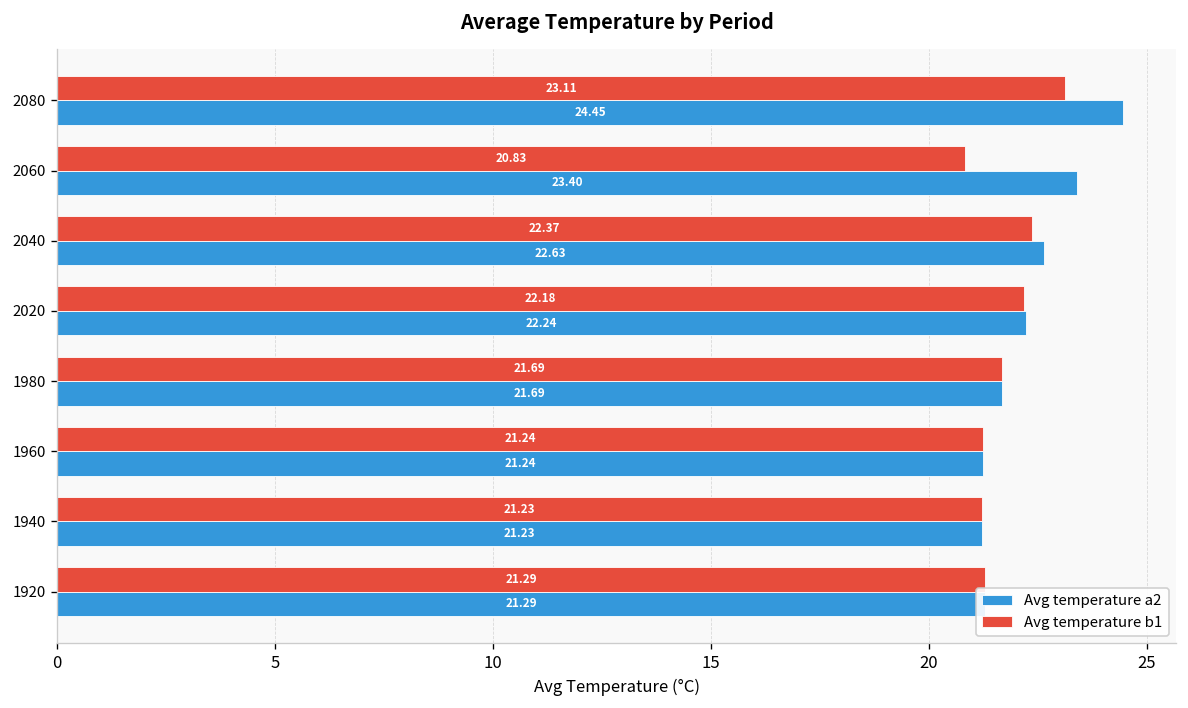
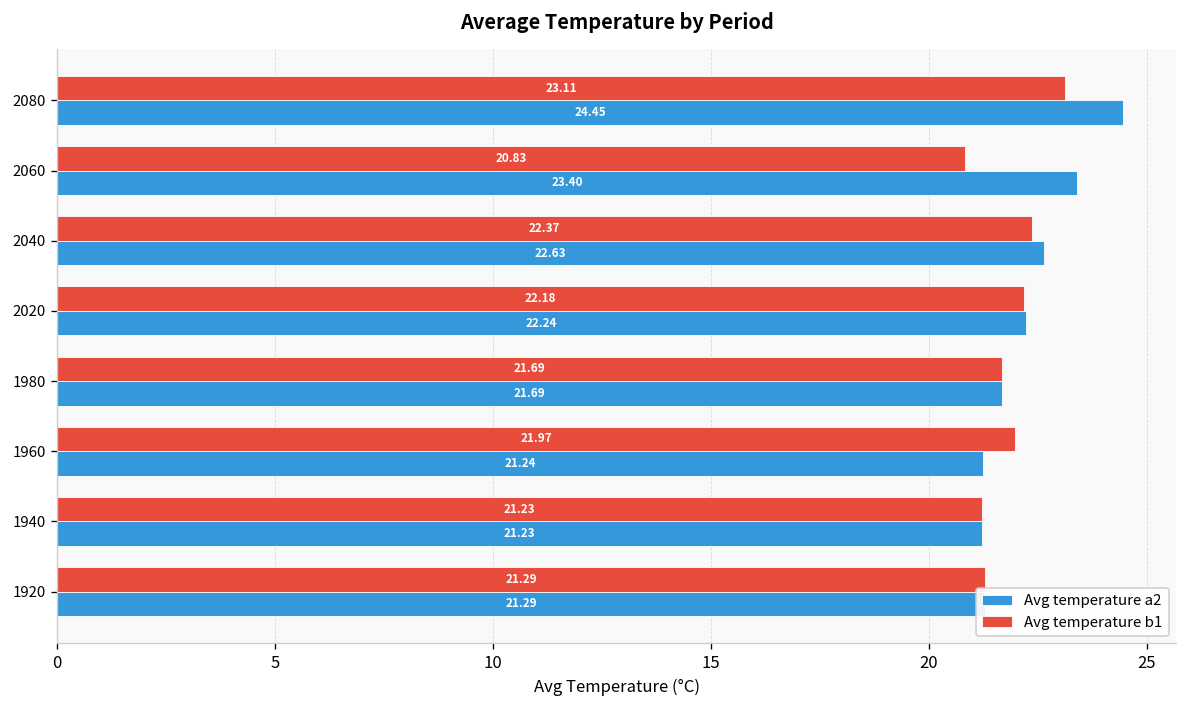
  {
    "Avg temperature a2": {
      "2080": 24.45,
      "2060": 23.40,
      "2040": 22.63,
      "2020": 22.24,
      "1980": 21.69,
      "1960": 21.24,
      "1940": 21.23
    },
    "Avg temperature b1": {
      "2080": 23.11,
      "2060": 20.83,
      "2040": 22.37,
      "2020": 22.18,
      "1980": 21.69,
-     "1960": 21.24,
+     "1960": 21.97,
      "1940": 21.23,
      "1920": 21.29
    }
  }
